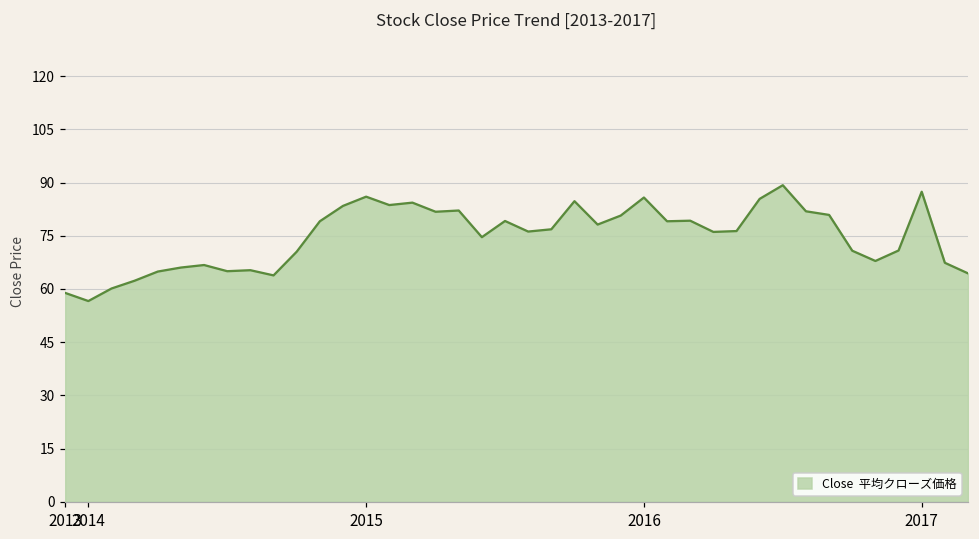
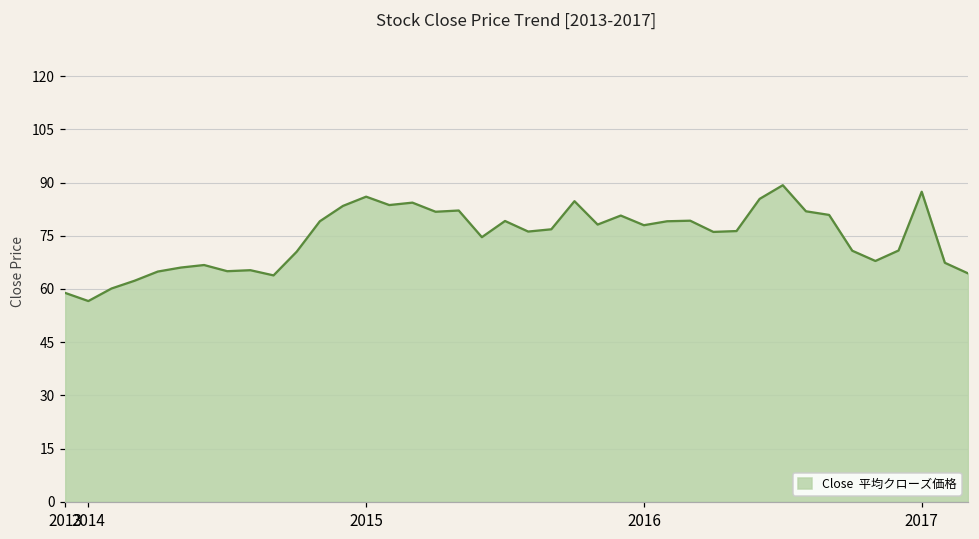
  {
    "2015": 86,
-   "2016": 86,
+   "2016": 78,
    "2017": 87
  }
